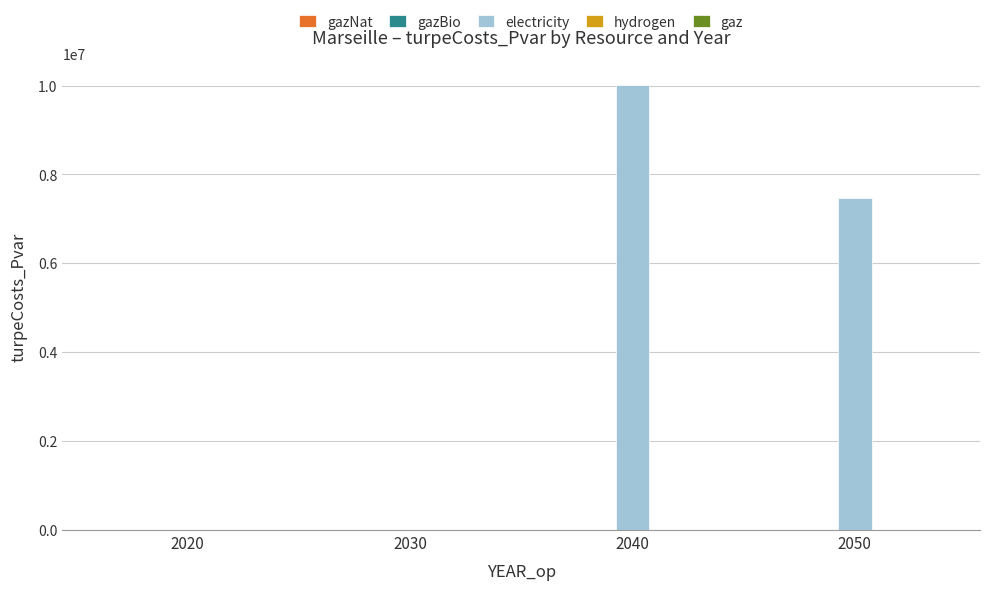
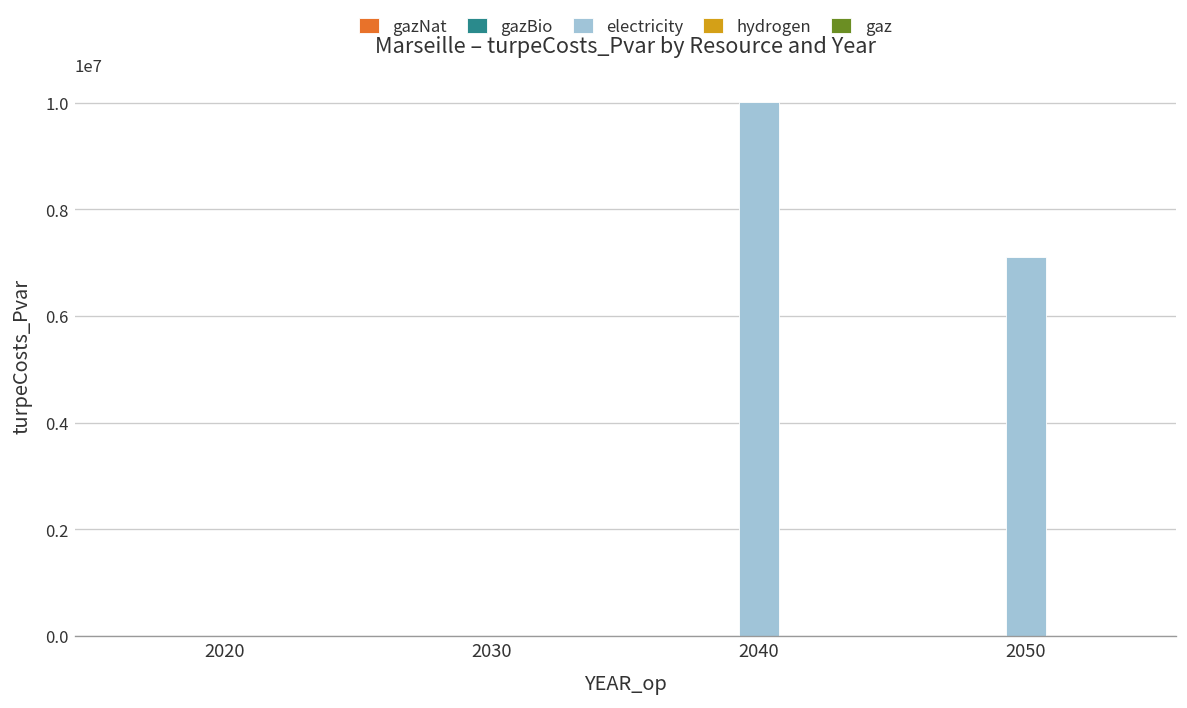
  {
    "gazBio": {
      "2020": 0,
      "2030": 0,
      "2040": 0,
      "2050": 0
    },
    "electricity": {
      "2020": 0,
      "2040": 10000000,
-     "2050": 7500000
+     "2050": 7100000
    },
    "gaz": {
      "2020": 0,
      "2030": 0,
      "2040": 0,
      "2050": 0
    }
  }
